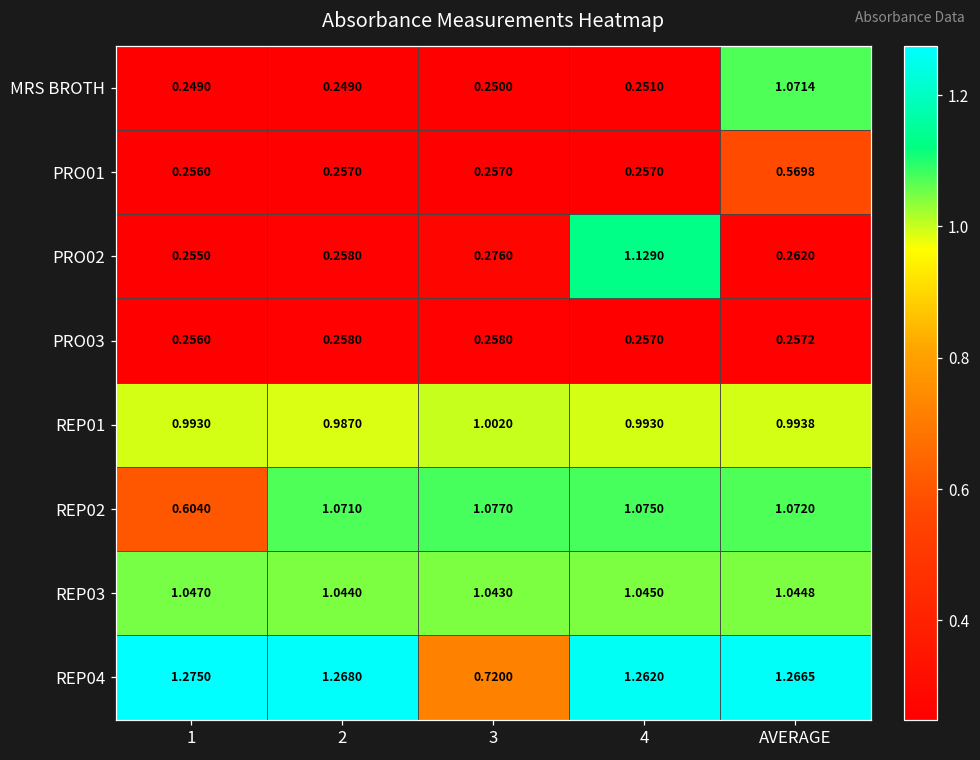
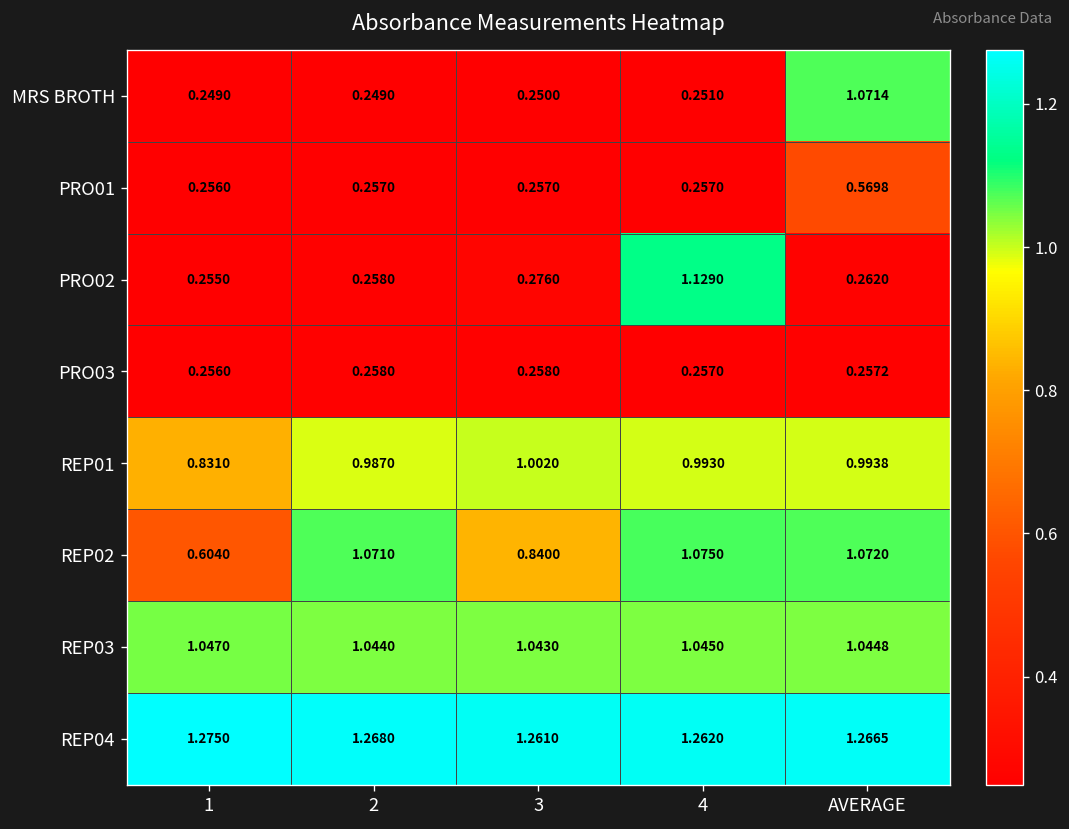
  {
    "MRS BROTH": {
      "1": 0.2490,
      "2": 0.2490,
      "3": 0.2500,
      "4": 0.2510,
      "AVERAGE": 1.0714
    },
    "PRO01": {
      "1": 0.2560,
      "2": 0.2570,
      "3": 0.2570,
      "4": 0.2570,
      "AVERAGE": 0.5698
    },
    "PRO02": {
      "1": 0.2550,
      "2": 0.2580,
      "3": 0.2760,
      "4": 1.1290,
      "AVERAGE": 0.2620
    },
    "PRO03": {
      "1": 0.2560,
      "2": 0.2580,
      "3": 0.2580,
      "4": 0.2570,
      "AVERAGE": 0.2572
    },
    "REP01": {
-     "1": 0.9930,
+     "1": 0.8310,
      "2": 0.9870,
      "3": 1.0020,
      "4": 0.9930,
      "AVERAGE": 0.9938
    },
    "REP02": {
      "1": 0.6040,
      "2": 1.0710,
-     "3": 1.0770,
+     "3": 0.8400,
      "4": 1.0750,
      "AVERAGE": 1.0720
    },
    "REP03": {
      "1": 1.0470,
      "2": 1.0440,
      "3": 1.0430,
      "4": 1.0450,
      "AVERAGE": 1.0448
    },
    "REP04": {
      "1": 1.2750,
      "2": 1.2680,
-     "3": 0.7200,
+     "3": 1.2610,
      "4": 1.2620,
      "AVERAGE": 1.2665
    }
  }
